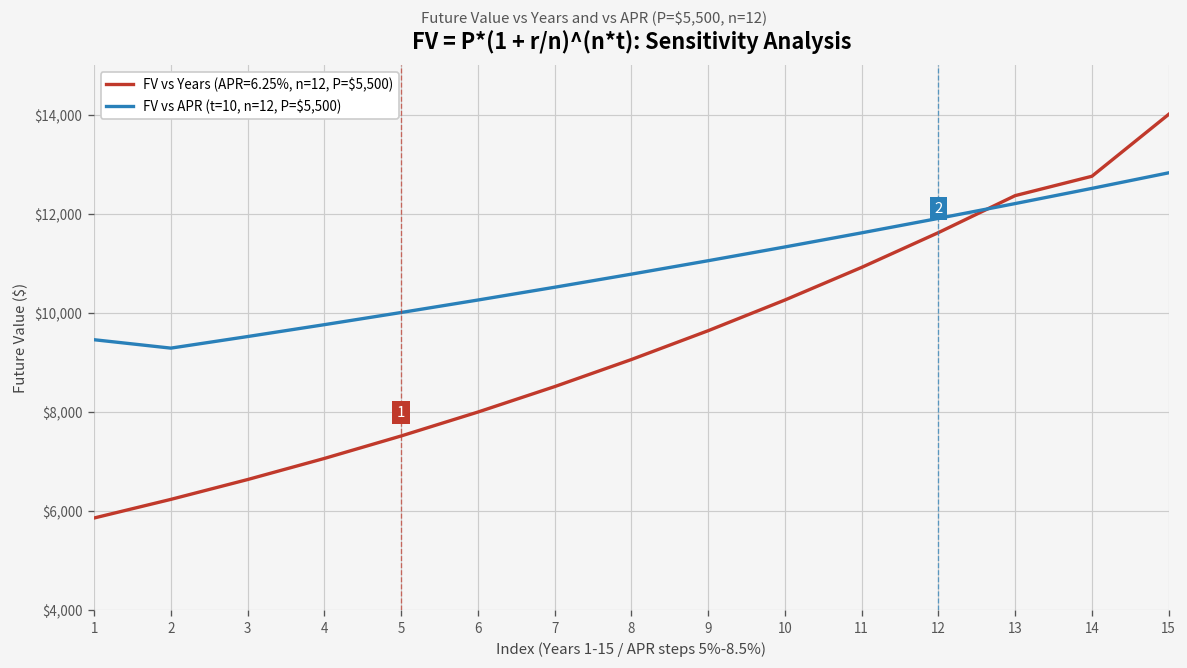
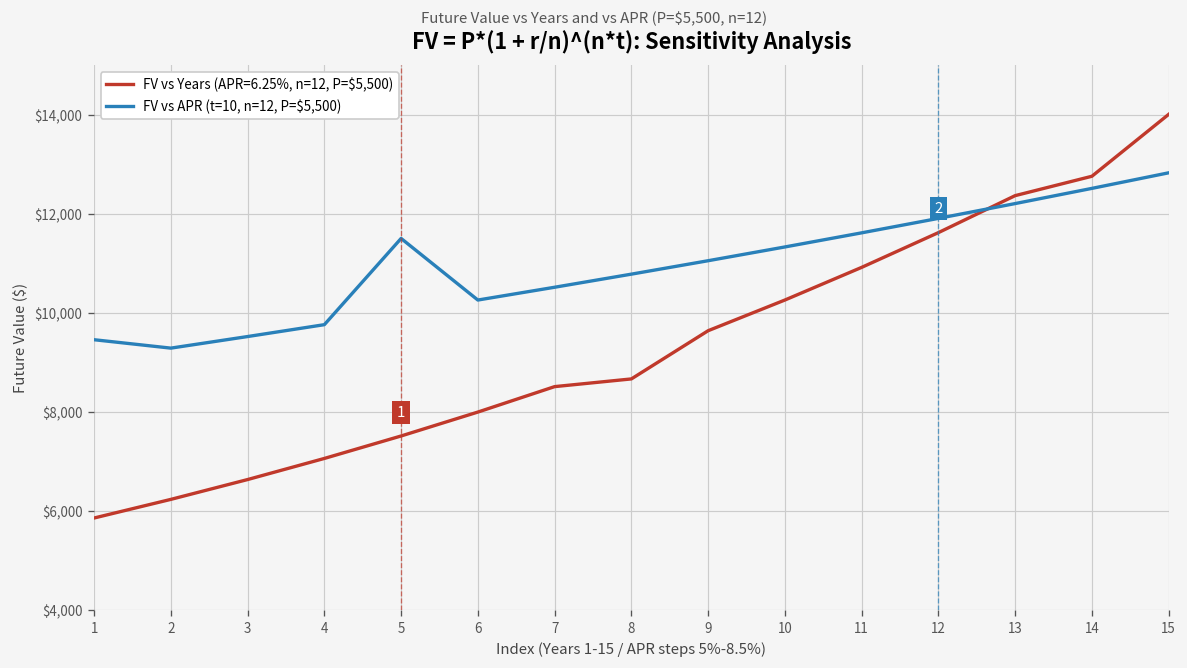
  {
    "FV vs Years (APR=6.25%, n=12, P=$5,500)": {
      "1": "$5,900",
      "2": "$6,200",
      "3": "$6,600",
      "4": "$7,100",
      "6": "$8,000",
      "7": "$8,500",
-     "8": "$9,100",
+     "8": "$8,700",
      "9": "$9,600",
      "10": "$10,300",
      "11": "$10,900",
      "12": "$11,600",
      "13": "$12,400",
      "14": "$12,800",
      "15": "$14,000"
    },
    "FV vs APR (t=10, n=12, P=$5,500)": {
      "1": "$9,500",
      "2": "$9,300",
      "3": "$9,500",
      "4": "$9,800",
-     "5": "$10,000",
+     "5": "$11,500",
      "6": "$10,300",
      "7": "$10,500",
      "8": "$10,800",
      "9": "$11,100",
      "10": "$11,300",
      "11": "$11,600",
      "13": "$12,200",
      "14": "$12,500",
      "15": "$12,800"
    }
  }
